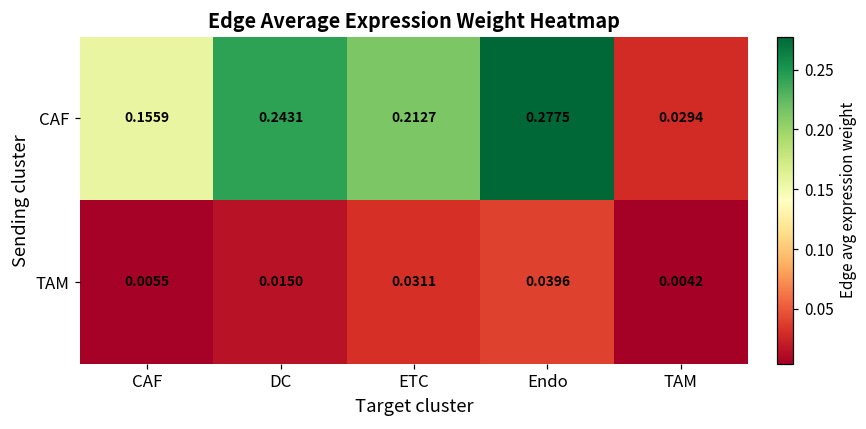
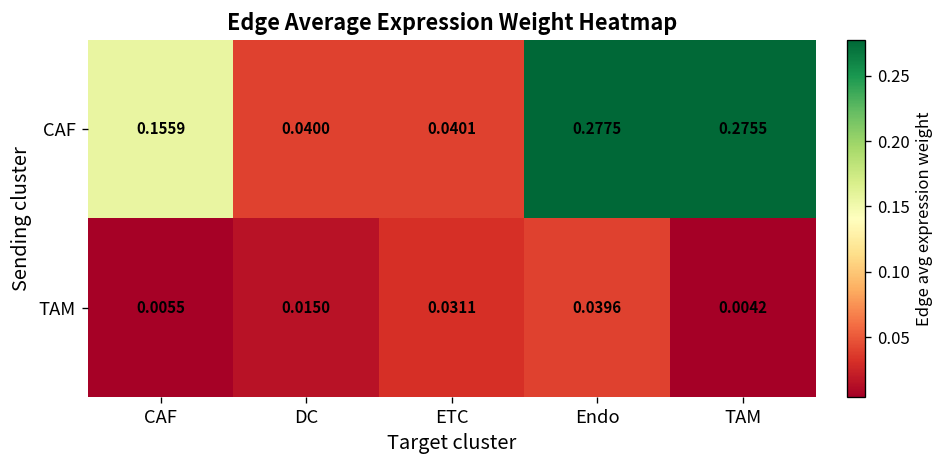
  {
    "CAF": {
      "CAF": 0.1559,
-     "DC": 0.2431,
-     "ETC": 0.2127,
+     "DC": 0.0400,
+     "ETC": 0.0401,
      "Endo": 0.2775,
-     "TAM": 0.0294
+     "TAM": 0.2755
    },
    "TAM": {
      "CAF": 0.0055,
      "DC": 0.0150,
      "ETC": 0.0311,
      "Endo": 0.0396,
      "TAM": 0.0042
    }
  }
